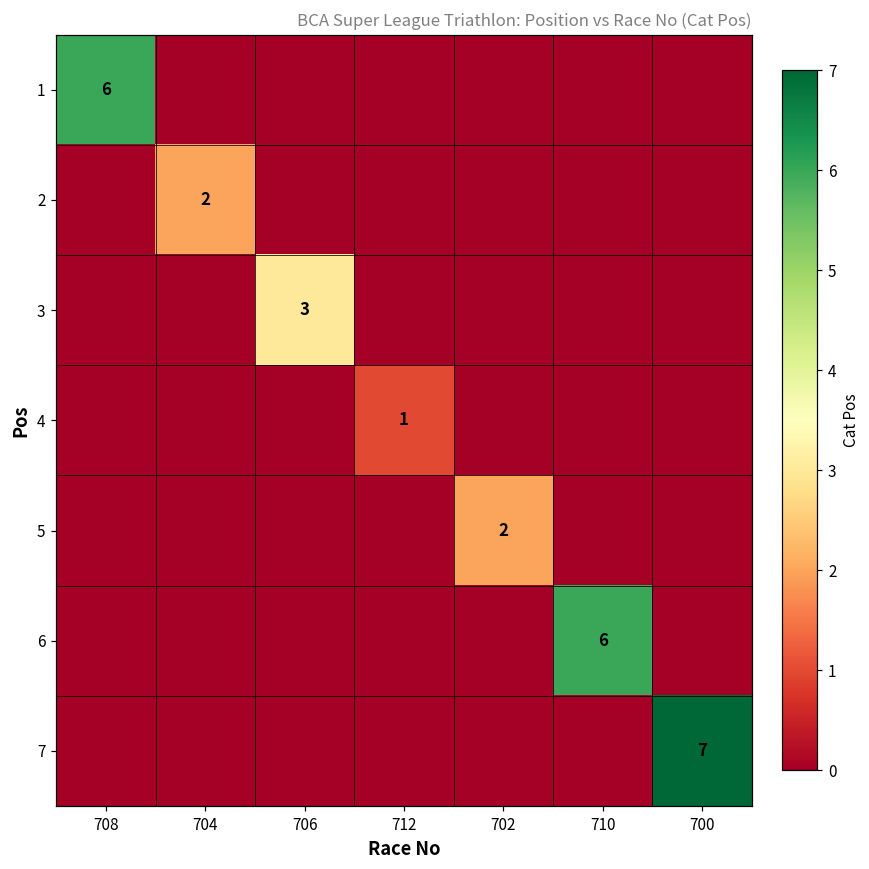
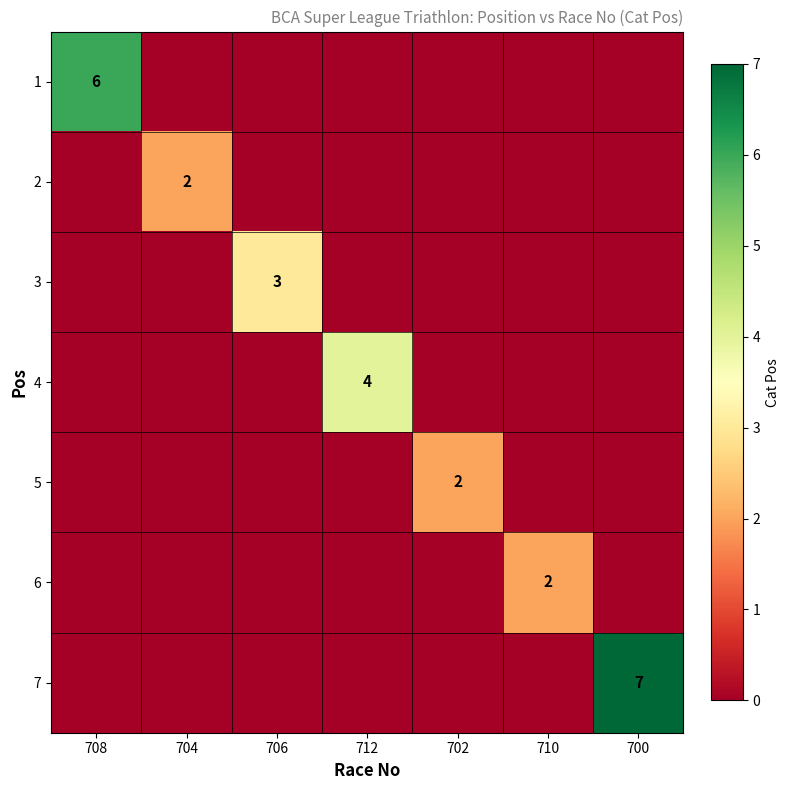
  {
    "1": {
      "708": 6
    },
    "2": {
      "704": 2
    },
    "3": {
      "706": 3
    },
    "4": {
-     "712": 1
+     "712": 4
    },
    "5": {
      "702": 2
    },
    "6": {
-     "710": 6
+     "710": 2
    },
    "7": {
      "700": 7
    }
  }
